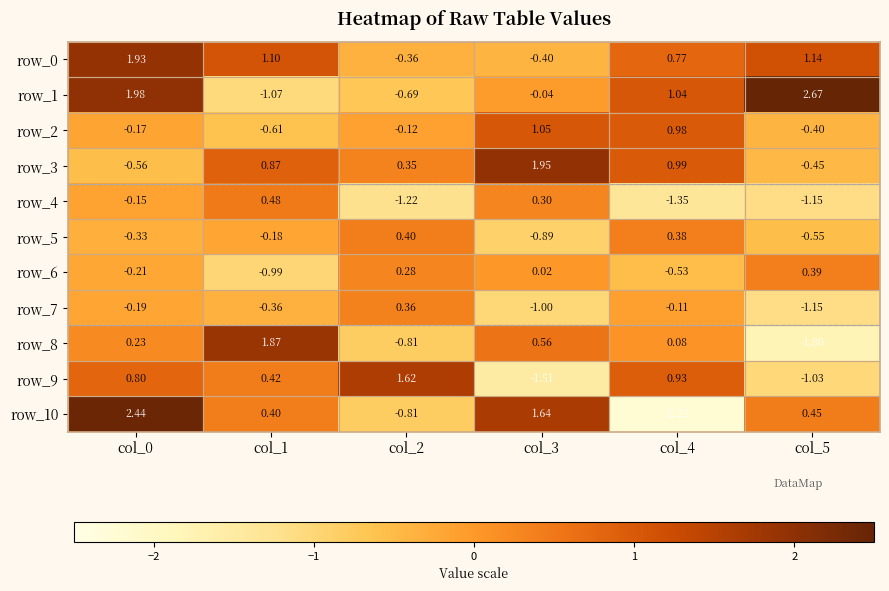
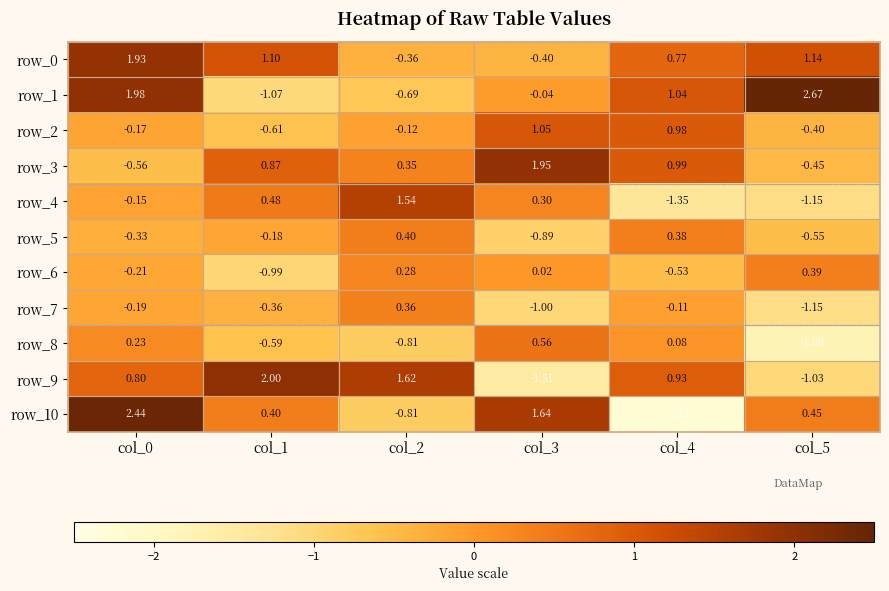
  {
    "row_0": {
      "col_0": 1.93,
      "col_1": 1.10,
      "col_2": -0.36,
      "col_3": -0.40,
      "col_4": 0.77,
      "col_5": 1.14
    },
    "row_1": {
      "col_0": 1.98,
      "col_1": -1.07,
      "col_2": -0.69,
      "col_3": -0.04,
      "col_4": 1.04,
      "col_5": 2.67
    },
    "row_2": {
      "col_0": -0.17,
      "col_1": -0.61,
      "col_2": -0.12,
      "col_3": 1.05,
      "col_4": 0.98,
      "col_5": -0.40
    },
    "row_3": {
      "col_0": -0.56,
      "col_1": 0.87,
      "col_2": 0.35,
      "col_3": 1.95,
      "col_4": 0.99,
      "col_5": -0.45
    },
    "row_4": {
      "col_0": -0.15,
      "col_1": 0.48,
-     "col_2": -1.22,
+     "col_2": 1.54,
      "col_3": 0.30,
      "col_4": -1.35,
      "col_5": -1.15
    },
    "row_5": {
      "col_0": -0.33,
      "col_1": -0.18,
      "col_2": 0.40,
      "col_3": -0.89,
      "col_4": 0.38,
      "col_5": -0.55
    },
    "row_6": {
      "col_0": -0.21,
      "col_1": -0.99,
      "col_2": 0.28,
      "col_3": 0.02,
      "col_4": -0.53,
      "col_5": 0.39
    },
    "row_7": {
      "col_0": -0.19,
      "col_1": -0.36,
      "col_2": 0.36,
      "col_3": -1.00,
      "col_4": -0.11,
      "col_5": -1.15
    },
    "row_8": {
      "col_0": 0.23,
-     "col_1": 1.87,
+     "col_1": -0.59,
      "col_2": -0.81,
      "col_3": 0.56,
      "col_4": 0.08,
      "col_5": -1.80
    },
    "row_9": {
      "col_0": 0.80,
-     "col_1": 0.42,
+     "col_1": 2.00,
      "col_2": 1.62,
      "col_3": -1.51,
      "col_4": 0.93,
      "col_5": -1.03
    },
    "row_10": {
      "col_0": 2.44,
      "col_1": 0.40,
      "col_2": -0.81,
      "col_3": 1.64,
      "col_5": 0.45
    }
  }
